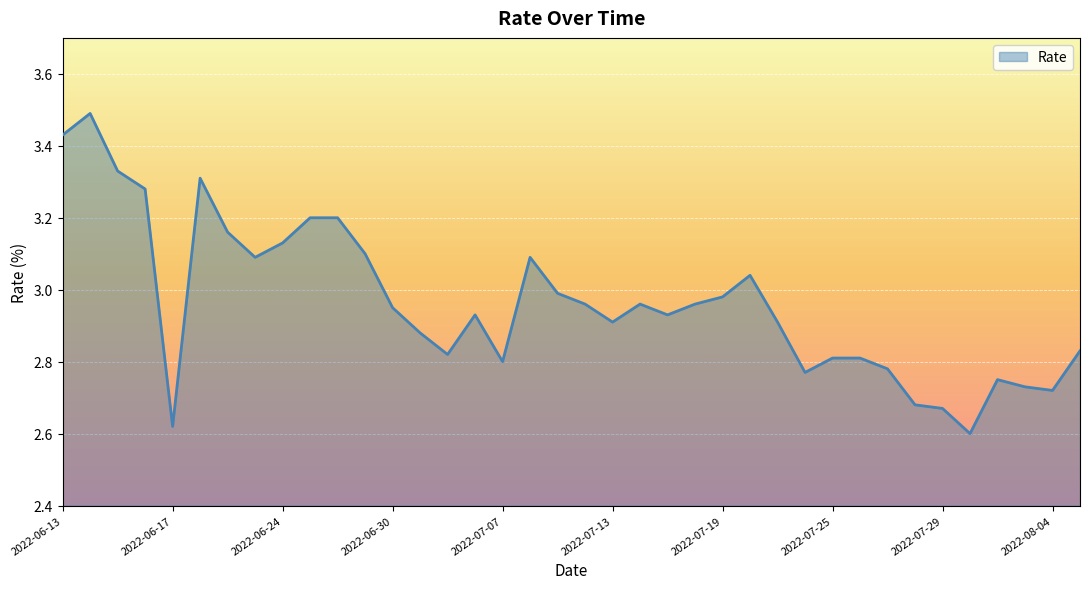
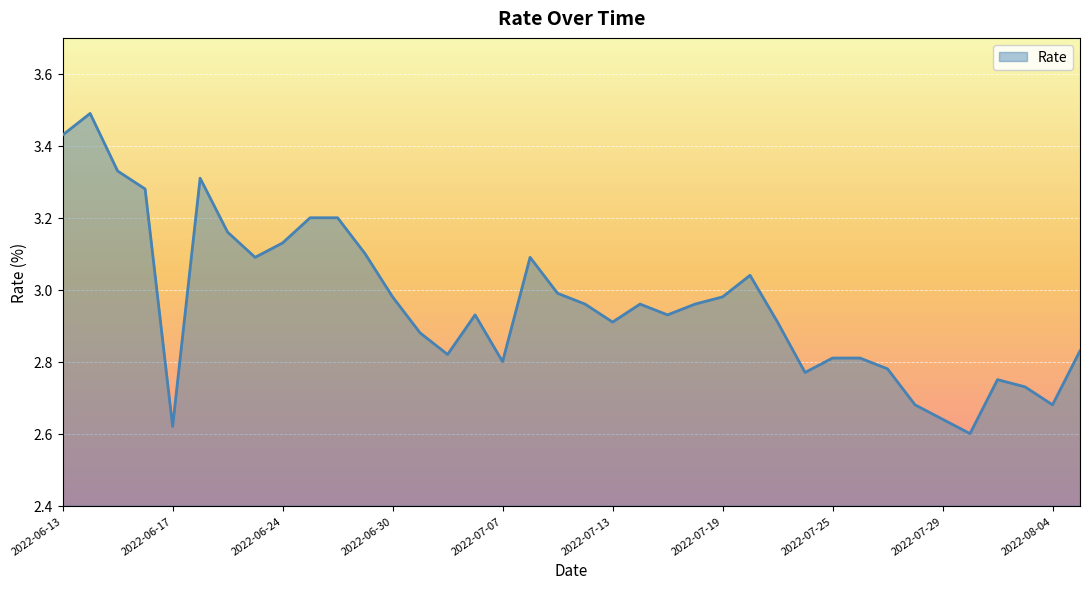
  {
    "2022-06-13": 3.43,
    "2022-06-17": 2.62,
    "2022-06-24": 3.13,
-   "2022-06-30": 2.95,
+   "2022-06-30": 2.98,
    "2022-07-07": 2.80,
    "2022-07-13": 2.91,
    "2022-07-19": 2.98,
    "2022-07-25": 2.81,
-   "2022-07-29": 2.67,
-   "2022-08-04": 2.72
+   "2022-07-29": 2.64,
+   "2022-08-04": 2.68
  }
